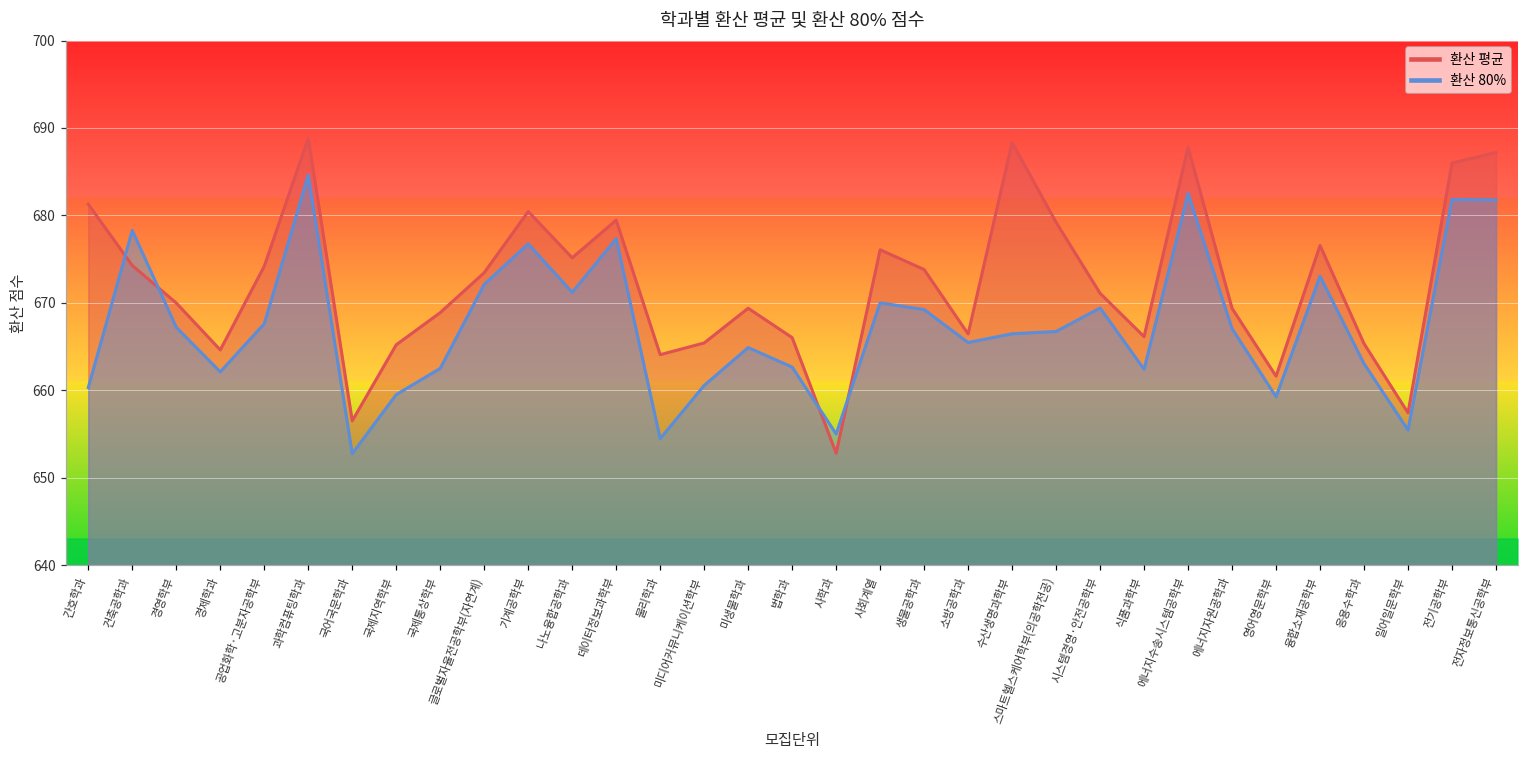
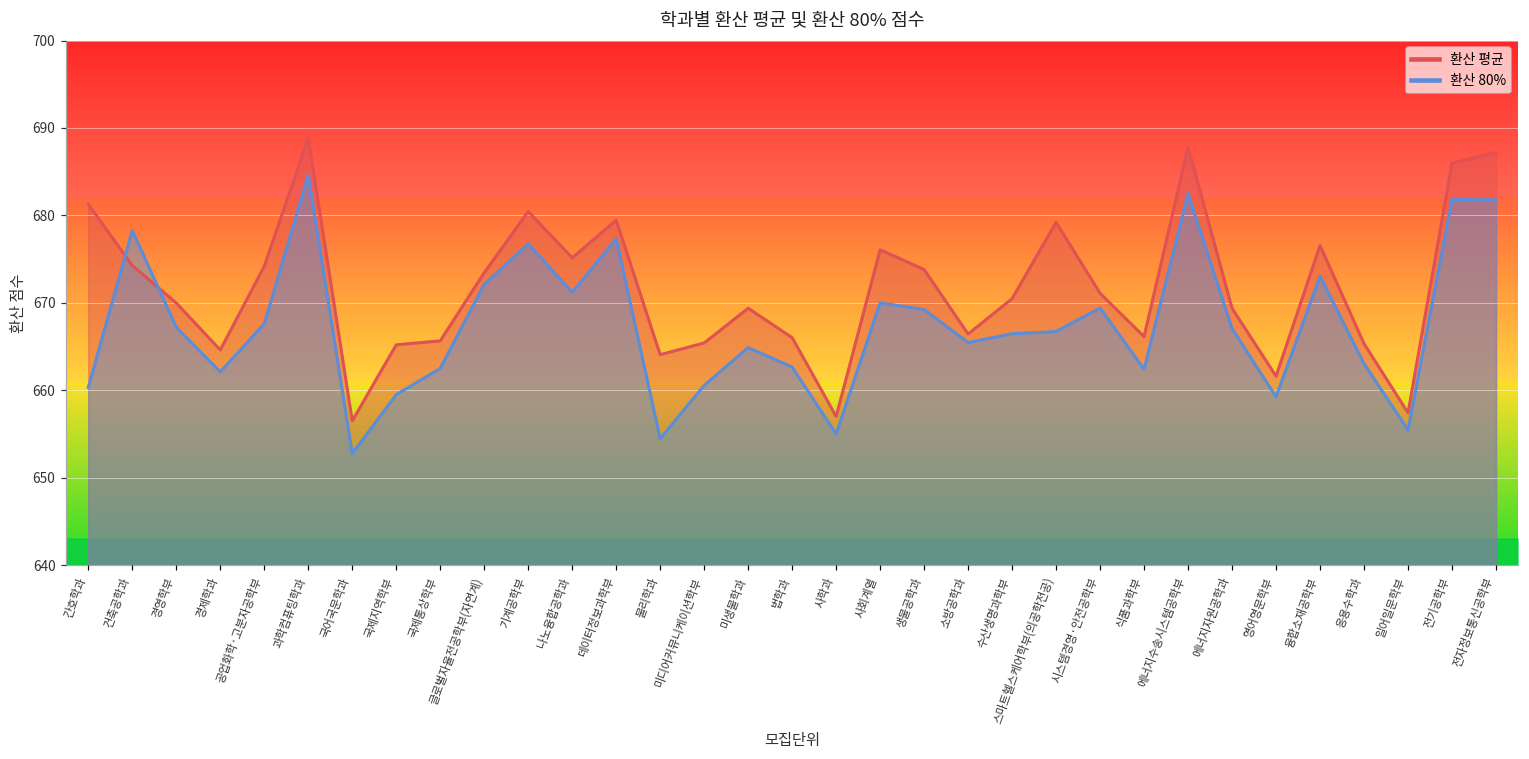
  {
    "환산 평균": {
      "간호학과": 681,
      "건축공학과": 674,
      "경영학부": 670,
      "경제학과": 665,
      "공업화학·고분자공학부": 674,
      "과학컴퓨팅학과": 689,
      "국어국문학과": 657,
      "국제지역학부": 665,
-     "국제통상학부": 669,
+     "국제통상학부": 666,
      "글로벌자율전공학부(자연계)": 673,
      "기계공학부": 680,
      "나노융합공학과": 675,
      "데이터정보과학부": 679,
      "물리학과": 664,
      "미디어커뮤니케이션학부": 665,
      "미생물학과": 669,
      "법학과": 666,
-     "사학과": 653,
+     "사학과": 657,
      "사회계열": 676,
      "생물공학과": 674,
      "소방공학과": 666,
-     "수산생명과학부": 688,
+     "수산생명과학부": 670,
      "스마트헬스케어학부(의공학전공)": 679,
      "시스템경영·안전공학부": 671,
      "식품과학부": 666,
      "에너지수송시스템공학부": 688,
      "에너지자원공학과": 669,
      "영어영문학부": 662,
      "융합소재공학부": 677,
      "응용수학과": 665,
      "일어일문학부": 657,
      "전기공학부": 686,
      "전자정보통신공학부": 687
    },
    "환산 80%": {
      "간호학과": 660,
      "건축공학과": 678,
      "경영학부": 667,
      "경제학과": 662,
      "공업화학·고분자공학부": 668,
      "과학컴퓨팅학과": 685,
      "국어국문학과": 653,
      "국제지역학부": 660,
      "국제통상학부": 663,
      "글로벌자율전공학부(자연계)": 672,
      "기계공학부": 677,
      "나노융합공학과": 671,
      "데이터정보과학부": 677,
      "물리학과": 654,
      "미디어커뮤니케이션학부": 661,
      "미생물학과": 665,
      "법학과": 663,
      "사학과": 655,
      "사회계열": 670,
      "생물공학과": 669,
      "소방공학과": 665,
      "수산생명과학부": 666,
      "스마트헬스케어학부(의공학전공)": 667,
      "시스템경영·안전공학부": 669,
      "식품과학부": 662,
      "에너지수송시스템공학부": 683,
      "에너지자원공학과": 667,
      "영어영문학부": 659,
      "융합소재공학부": 673,
      "응용수학과": 663,
      "일어일문학부": 655,
      "전기공학부": 682,
      "전자정보통신공학부": 682
    }
  }
